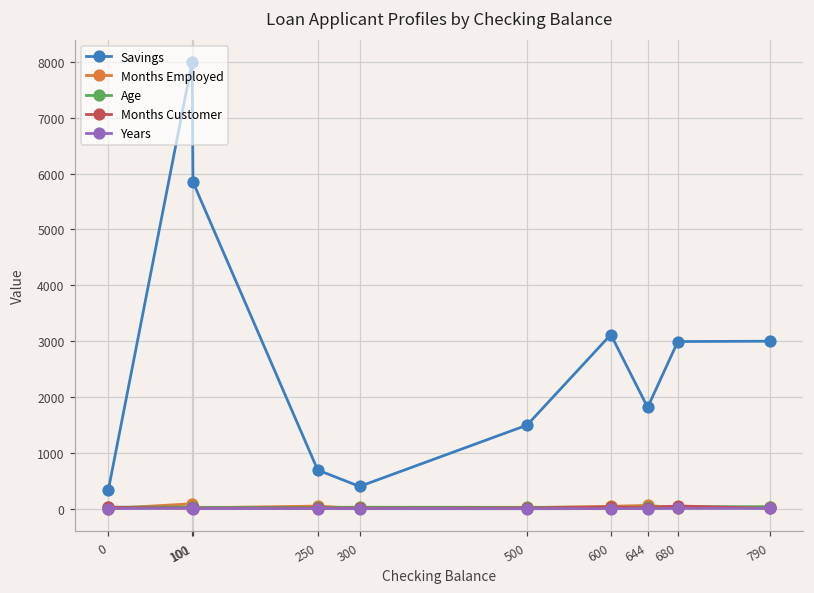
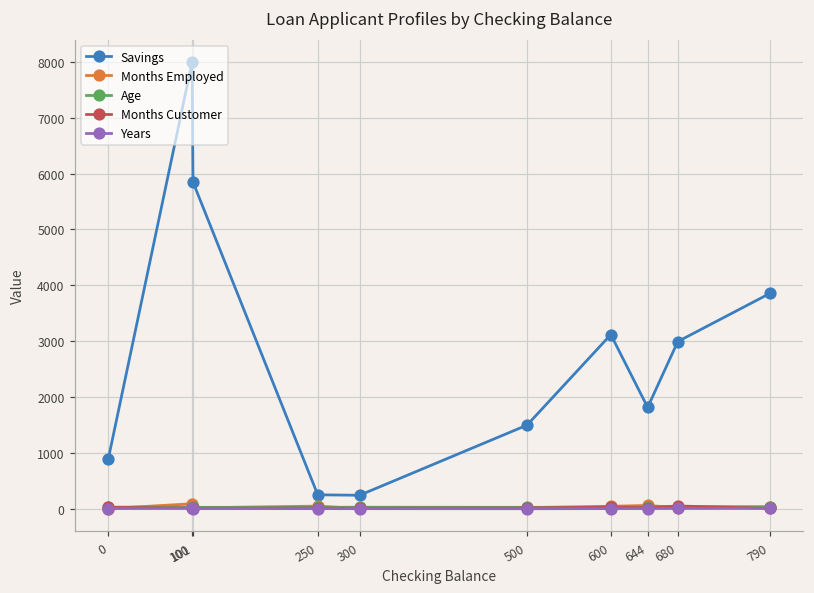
  {
    "Savings": {
-     "0": 300,
+     "0": 900,
      "101": 5900,
-     "250": 700,
-     "300": 400,
+     "250": 300,
+     "300": 200,
      "500": 1500,
      "600": 3100,
      "644": 1800,
      "680": 3000,
-     "790": 3000
+     "790": 3900
    }
  }
